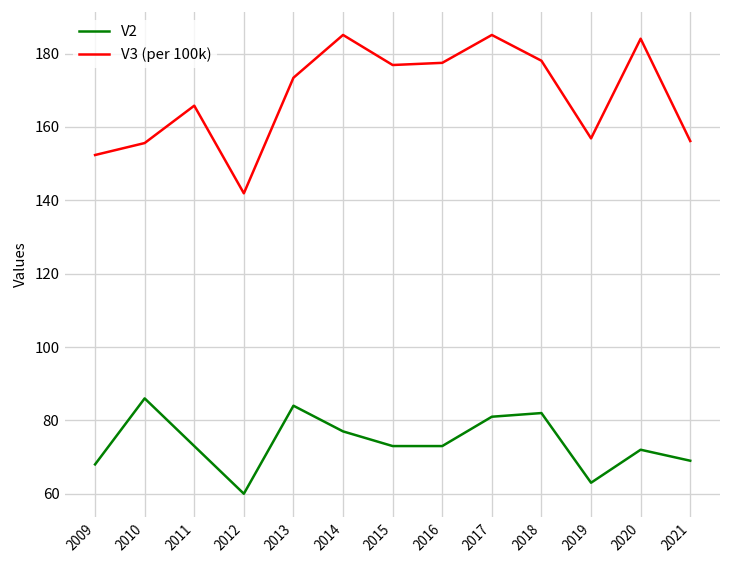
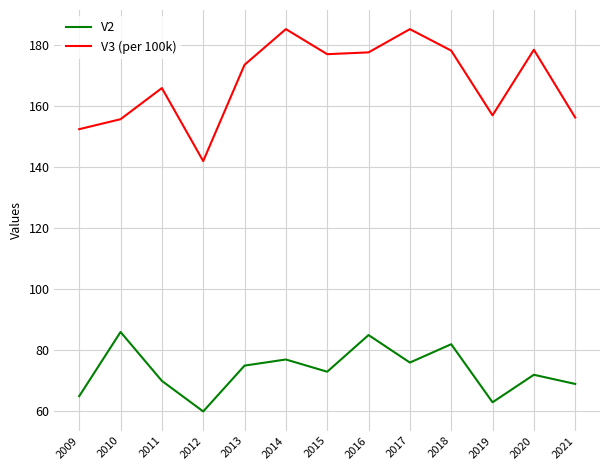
  {
    "V2": {
-     "2009": 68,
+     "2009": 65,
      "2010": 86,
-     "2011": 73,
+     "2011": 70,
      "2012": 60,
-     "2013": 84,
+     "2013": 75,
      "2014": 77,
      "2015": 73,
-     "2016": 73,
-     "2017": 81,
+     "2016": 85,
+     "2017": 76,
      "2018": 82,
      "2019": 63,
      "2020": 72,
      "2021": 69
    },
    "V3 (per 100k)": {
      "2009": 152,
      "2010": 156,
      "2011": 166,
      "2012": 142,
      "2013": 173,
      "2014": 185,
      "2015": 177,
      "2016": 177,
      "2017": 185,
      "2018": 178,
      "2019": 157,
-     "2020": 184,
+     "2020": 178,
      "2021": 156
    }
  }
